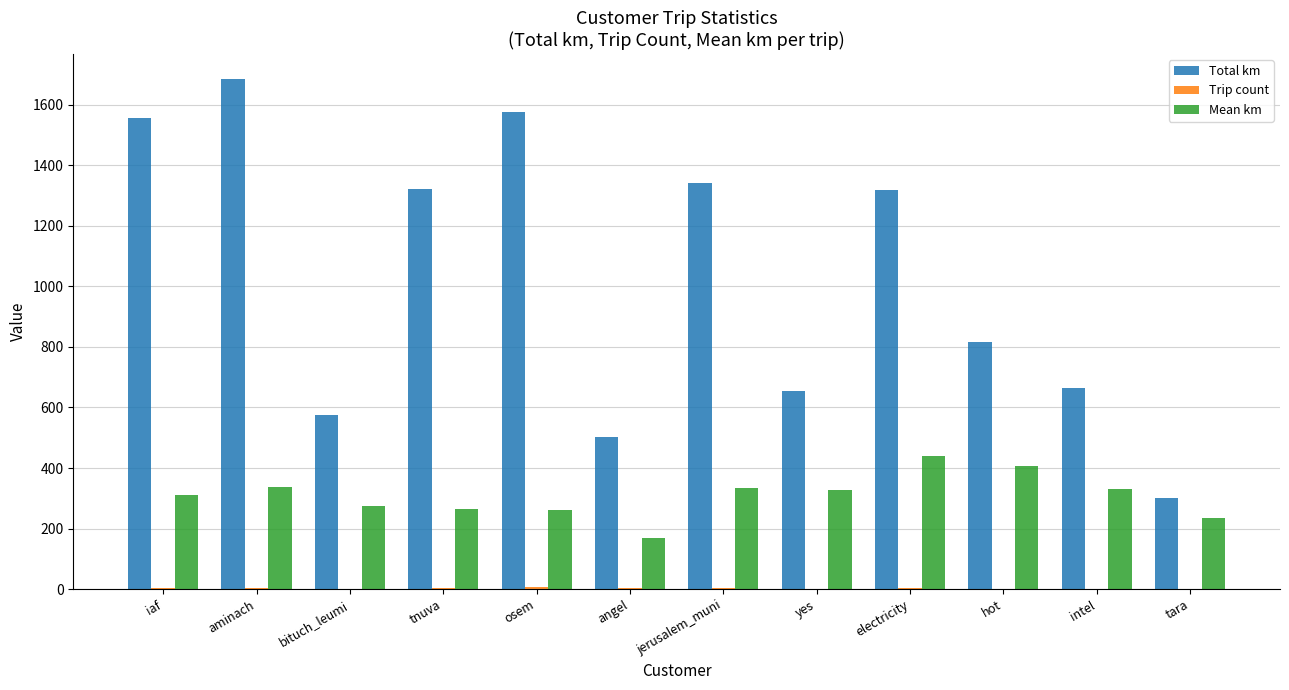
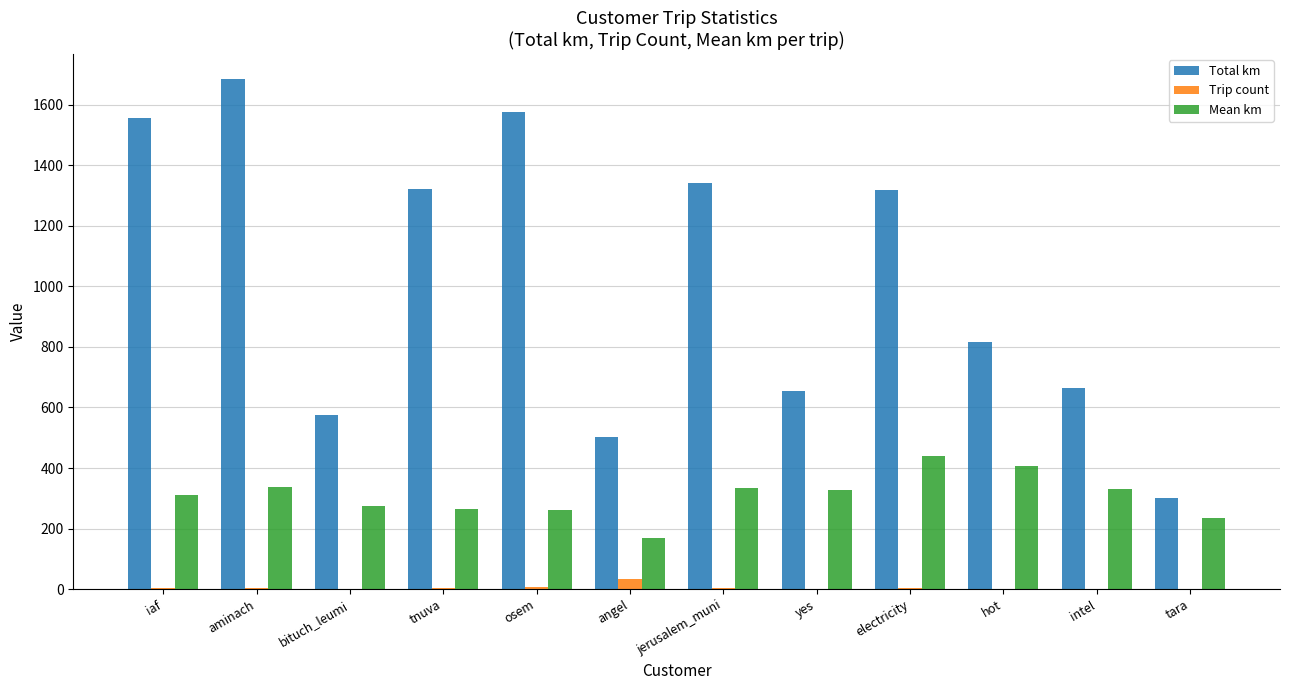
  {
    "Total km": {
      "iaf": 1560,
      "aminach": 1680,
      "bituch_leumi": 580,
      "tnuva": 1320,
      "osem": 1580,
      "angel": 500,
      "jerusalem_muni": 1340,
      "yes": 650,
      "electricity": 1320,
      "hot": 810,
      "intel": 660,
      "tara": 300
    },
    "Trip count": {
-     "angel": 0
+     "angel": 40
    },
    "Mean km": {
      "iaf": 310,
      "aminach": 340,
      "bituch_leumi": 270,
      "tnuva": 260,
      "osem": 260,
      "angel": 170,
      "jerusalem_muni": 340,
      "yes": 330,
      "electricity": 440,
      "hot": 410,
      "intel": 330,
      "tara": 230
    }
  }
